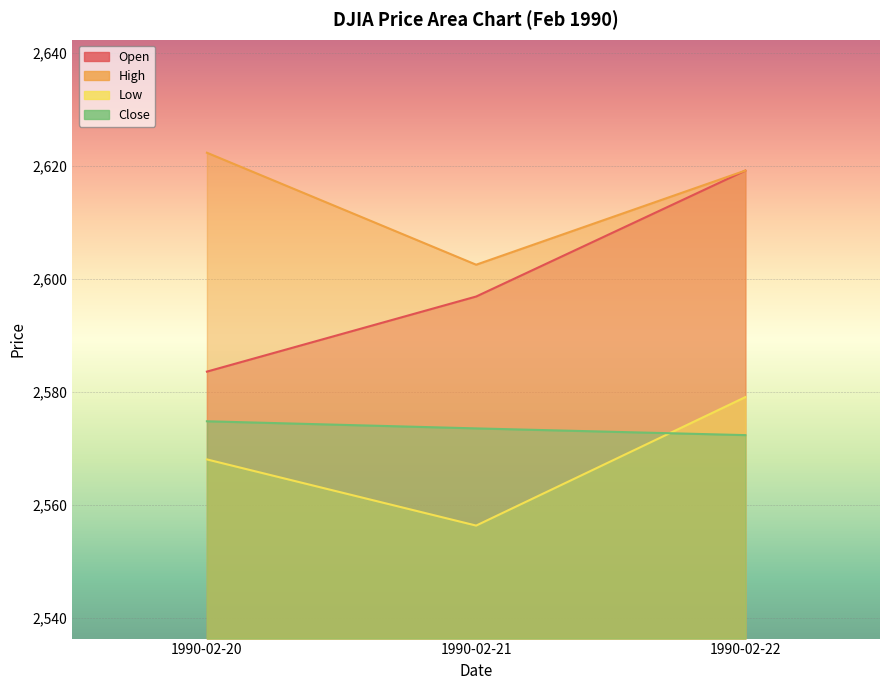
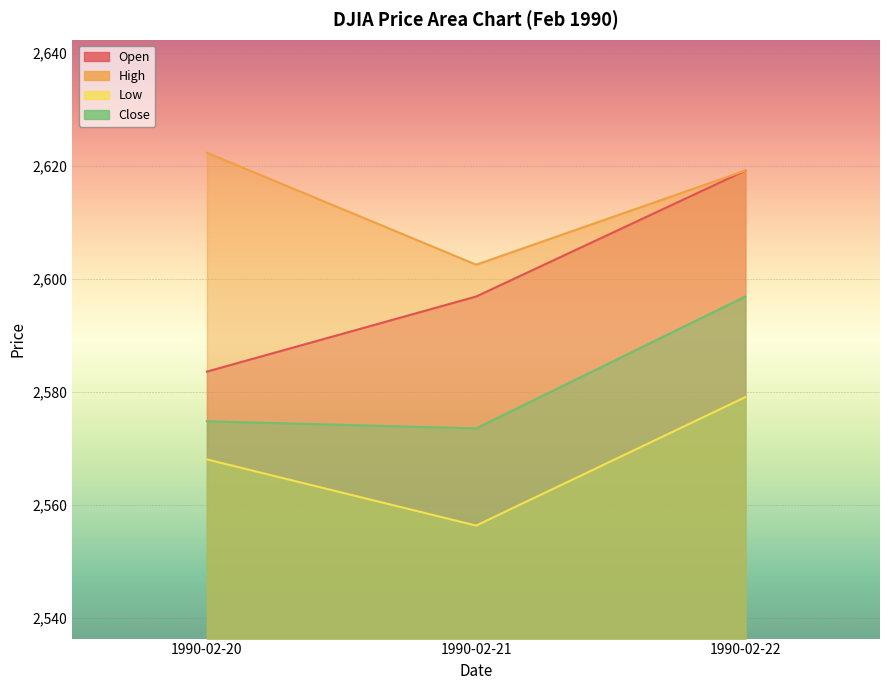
  {
    "Close": {
      "1990-02-20": "2,575",
      "1990-02-21": "2,574",
-     "1990-02-22": "2,572"
+     "1990-02-22": "2,597"
    }
  }
